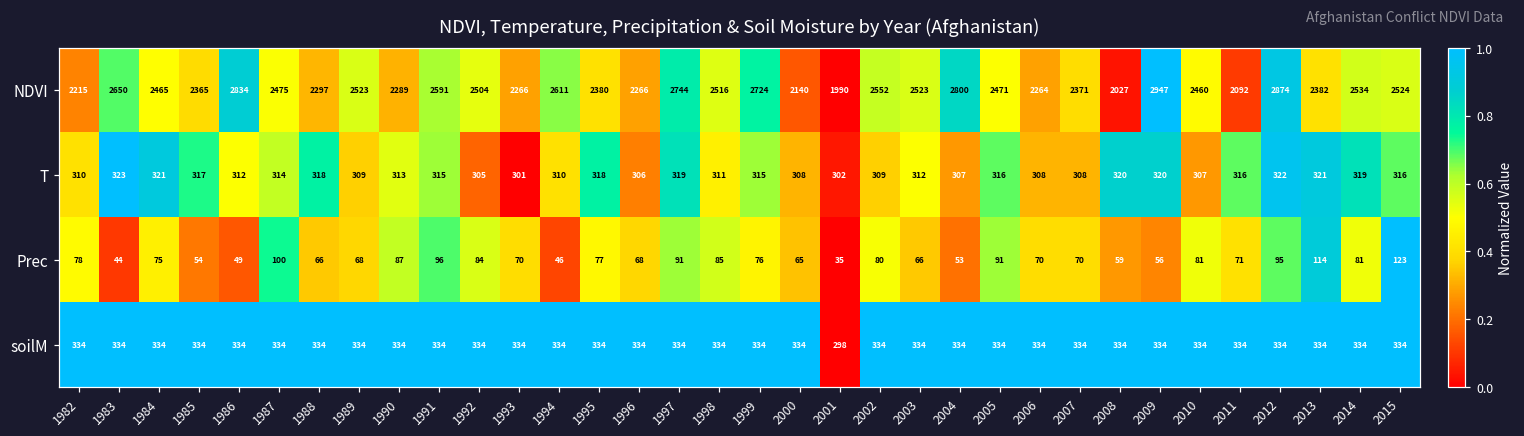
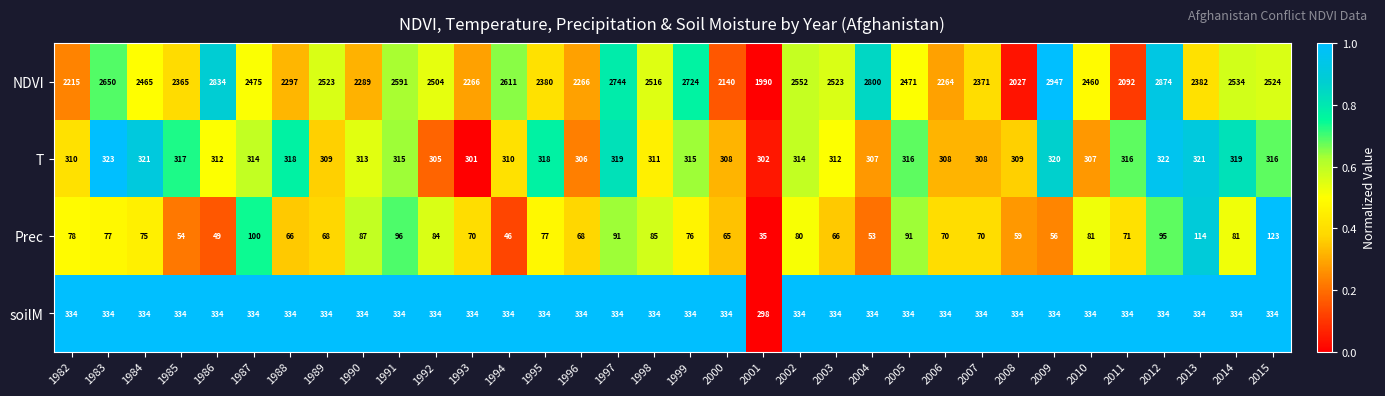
  {
    "NDVI": {
      "1982": 2215,
      "1983": 2650,
      "1984": 2465,
      "1985": 2365,
      "1986": 2834,
      "1987": 2475,
      "1988": 2297,
      "1989": 2523,
      "1990": 2289,
      "1991": 2591,
      "1992": 2504,
      "1993": 2266,
      "1994": 2611,
      "1995": 2380,
      "1996": 2266,
      "1997": 2744,
      "1998": 2516,
      "1999": 2724,
      "2000": 2140,
      "2001": 1990,
      "2002": 2552,
      "2003": 2523,
      "2004": 2800,
      "2005": 2471,
      "2006": 2264,
      "2007": 2371,
      "2008": 2027,
      "2009": 2947,
      "2010": 2460,
      "2011": 2092,
      "2012": 2874,
      "2013": 2382,
      "2014": 2534,
      "2015": 2524
    },
    "T": {
      "1982": 310,
      "1983": 323,
      "1984": 321,
      "1985": 317,
      "1986": 312,
      "1987": 314,
      "1988": 318,
      "1989": 309,
      "1990": 313,
      "1991": 315,
      "1992": 305,
      "1993": 301,
      "1994": 310,
      "1995": 318,
      "1996": 306,
      "1997": 319,
      "1998": 311,
      "1999": 315,
      "2000": 308,
      "2001": 302,
-     "2002": 309,
+     "2002": 314,
      "2003": 312,
      "2004": 307,
      "2005": 316,
      "2006": 308,
      "2007": 308,
-     "2008": 320,
+     "2008": 309,
      "2009": 320,
      "2010": 307,
      "2011": 316,
      "2012": 322,
      "2013": 321,
      "2014": 319,
      "2015": 316
    },
    "Prec": {
      "1982": 78,
-     "1983": 44,
+     "1983": 77,
      "1984": 75,
      "1985": 54,
      "1986": 49,
      "1987": 100,
      "1988": 66,
      "1989": 68,
      "1990": 87,
      "1991": 96,
      "1992": 84,
      "1993": 70,
      "1994": 46,
      "1995": 77,
      "1996": 68,
      "1997": 91,
      "1998": 85,
      "1999": 76,
      "2000": 65,
      "2001": 35,
      "2002": 80,
      "2003": 66,
      "2004": 53,
      "2005": 91,
      "2006": 70,
      "2007": 70,
      "2008": 59,
      "2009": 56,
      "2010": 81,
      "2011": 71,
      "2012": 95,
      "2013": 114,
      "2014": 81,
      "2015": 123
    },
    "soilM": {
      "1982": 334,
      "1983": 334,
      "1984": 334,
      "1985": 334,
      "1986": 334,
      "1987": 334,
      "1988": 334,
      "1989": 334,
      "1990": 334,
      "1991": 334,
      "1992": 334,
      "1993": 334,
      "1994": 334,
      "1995": 334,
      "1996": 334,
      "1997": 334,
      "1998": 334,
      "1999": 334,
      "2000": 334,
      "2001": 298,
      "2002": 334,
      "2003": 334,
      "2004": 334,
      "2005": 334,
      "2006": 334,
      "2007": 334,
      "2008": 334,
      "2009": 334,
      "2010": 334,
      "2011": 334,
      "2012": 334,
      "2013": 334,
      "2014": 334,
      "2015": 334
    }
  }
